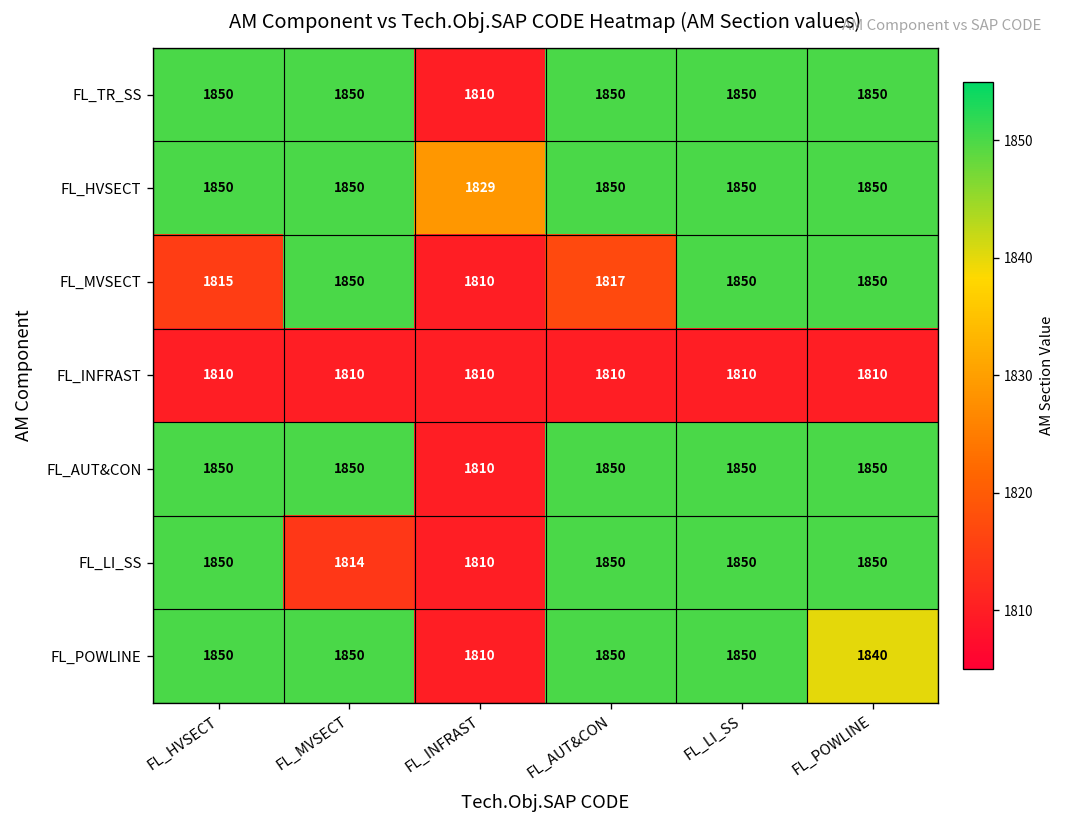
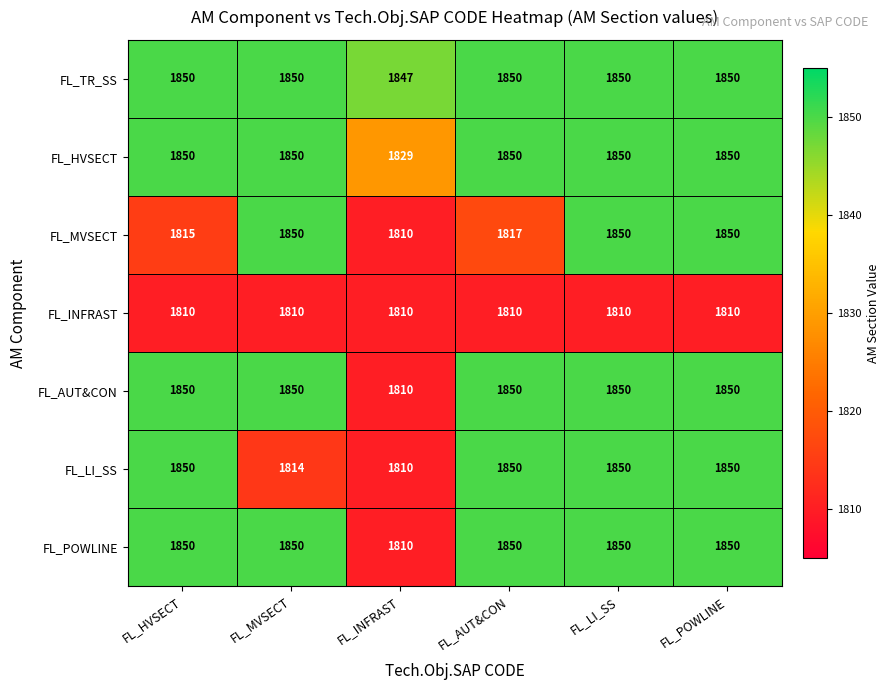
  {
    "FL_TR_SS": {
      "FL_HVSECT": 1850,
      "FL_MVSECT": 1850,
-     "FL_INFRAST": 1810,
+     "FL_INFRAST": 1847,
      "FL_AUT&CON": 1850,
      "FL_LI_SS": 1850,
      "FL_POWLINE": 1850
    },
    "FL_HVSECT": {
      "FL_HVSECT": 1850,
      "FL_MVSECT": 1850,
      "FL_INFRAST": 1829,
      "FL_AUT&CON": 1850,
      "FL_LI_SS": 1850,
      "FL_POWLINE": 1850
    },
    "FL_MVSECT": {
      "FL_HVSECT": 1815,
      "FL_MVSECT": 1850,
      "FL_INFRAST": 1810,
      "FL_AUT&CON": 1817,
      "FL_LI_SS": 1850,
      "FL_POWLINE": 1850
    },
    "FL_INFRAST": {
      "FL_HVSECT": 1810,
      "FL_MVSECT": 1810,
      "FL_INFRAST": 1810,
      "FL_AUT&CON": 1810,
      "FL_LI_SS": 1810,
      "FL_POWLINE": 1810
    },
    "FL_AUT&CON": {
      "FL_HVSECT": 1850,
      "FL_MVSECT": 1850,
      "FL_INFRAST": 1810,
      "FL_AUT&CON": 1850,
      "FL_LI_SS": 1850,
      "FL_POWLINE": 1850
    },
    "FL_LI_SS": {
      "FL_HVSECT": 1850,
      "FL_MVSECT": 1814,
      "FL_INFRAST": 1810,
      "FL_AUT&CON": 1850,
      "FL_LI_SS": 1850,
      "FL_POWLINE": 1850
    },
    "FL_POWLINE": {
      "FL_HVSECT": 1850,
      "FL_MVSECT": 1850,
      "FL_INFRAST": 1810,
      "FL_AUT&CON": 1850,
      "FL_LI_SS": 1850,
-     "FL_POWLINE": 1840
+     "FL_POWLINE": 1850
    }
  }
